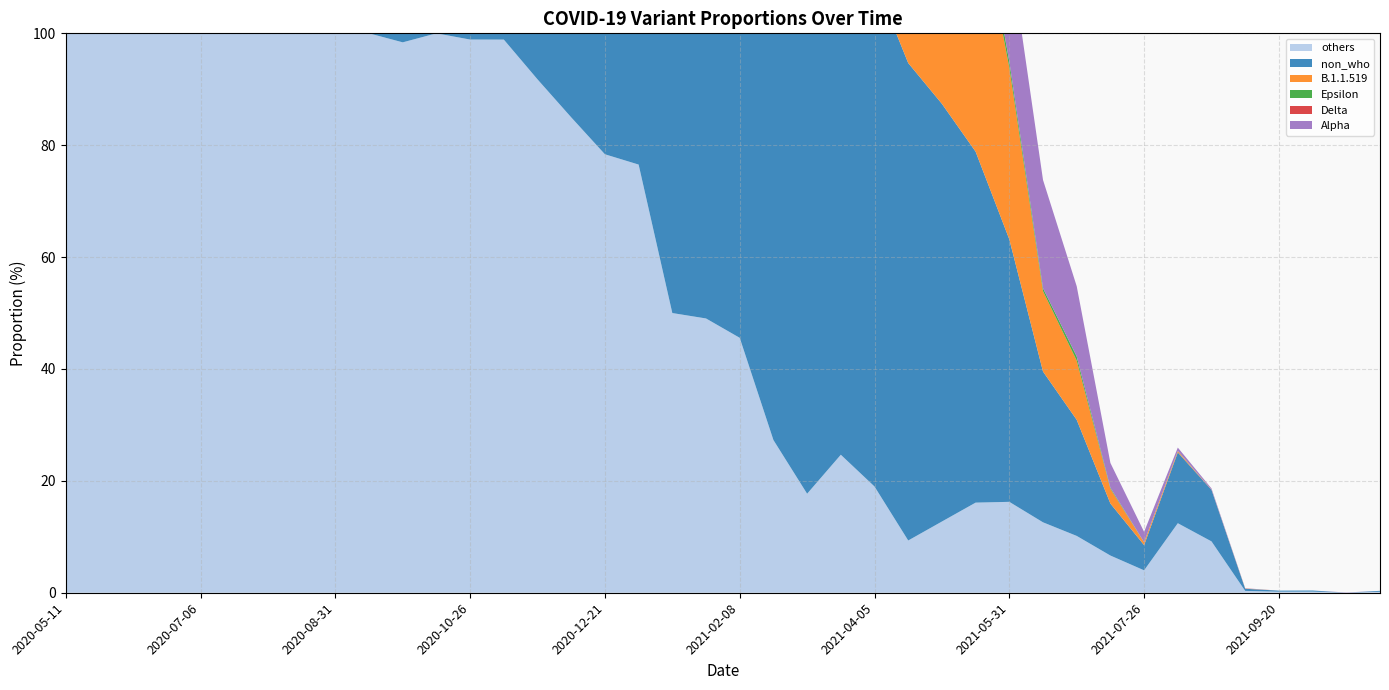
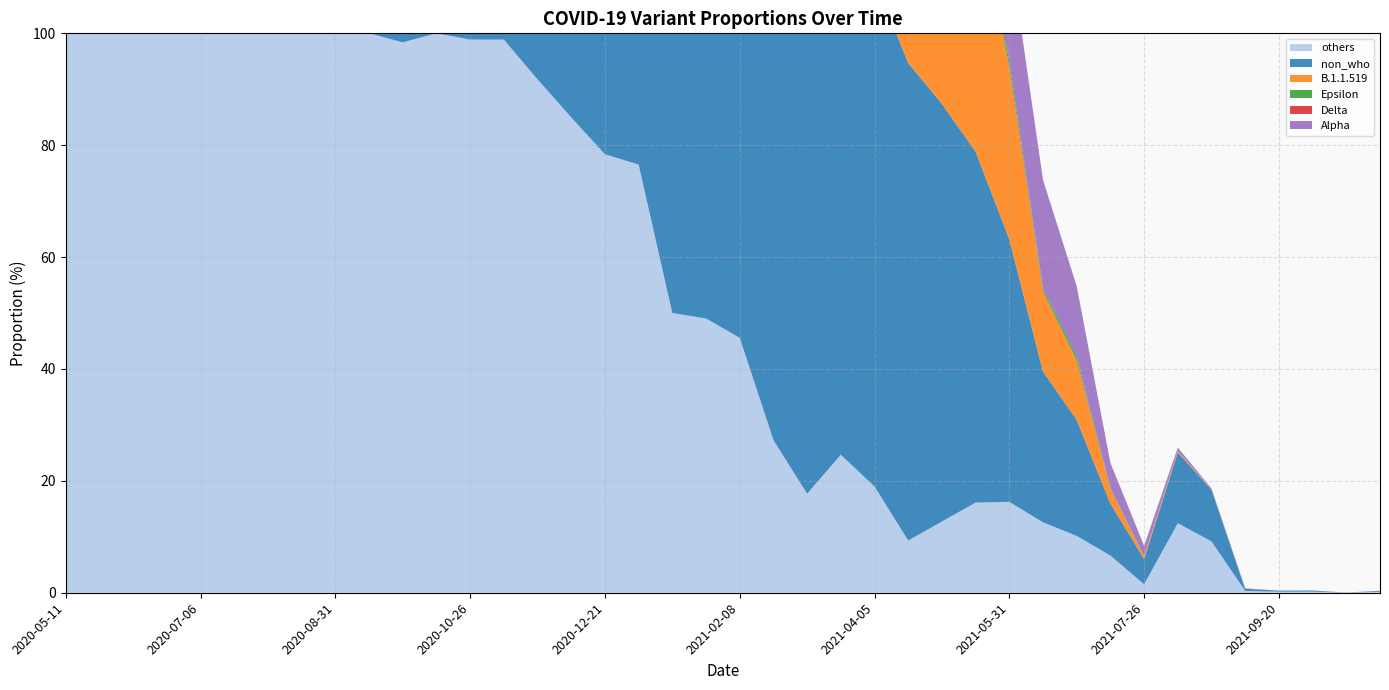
  {
    "others": {
      "2020-05-11": 100,
      "2020-07-06": 100,
      "2020-08-31": 100,
      "2020-10-26": 99,
      "2020-12-21": 78,
      "2021-02-08": 46,
      "2021-04-05": 19,
      "2021-05-31": 16,
-     "2021-07-26": 4
+     "2021-07-26": 2
    },
    "non_who": {
      "2021-05-31": 47,
      "2021-07-26": 5
    },
    "B.1.1.519": {
      "2021-05-31": 31
    },
    "Alpha": {
      "2021-07-26": 2
    }
  }
